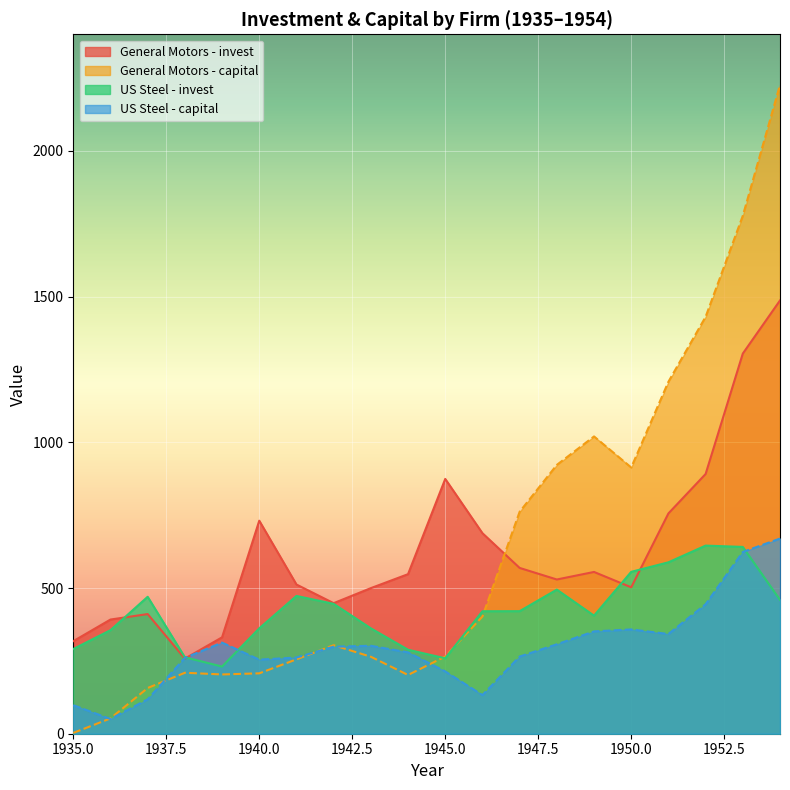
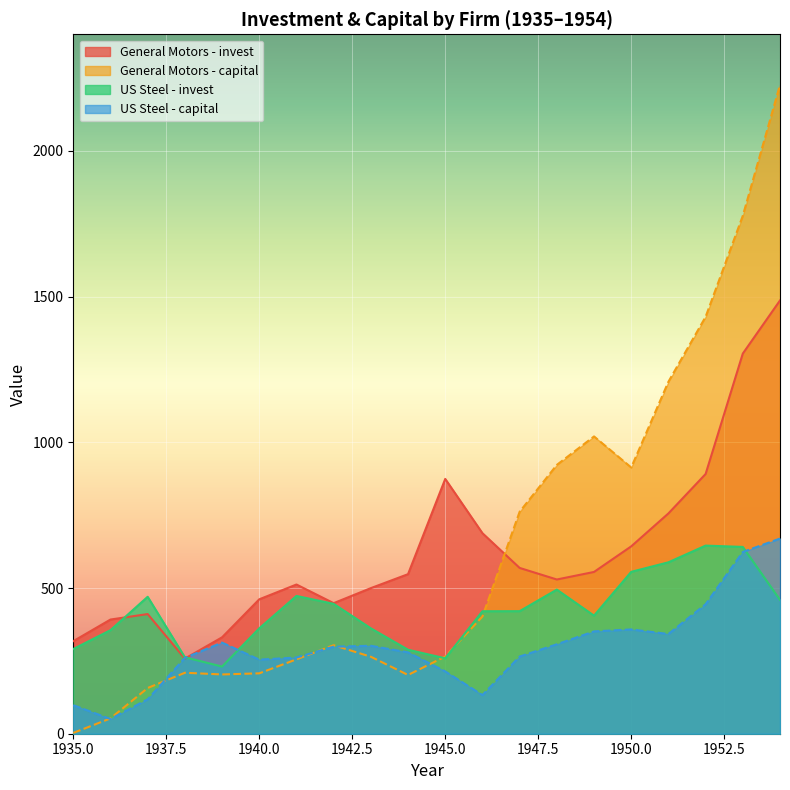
  {
    "General Motors - invest": {
      "1935.0": 320,
-     "1940.0": 730,
+     "1940.0": 460,
      "1945.0": 870,
-     "1950.0": 500
+     "1950.0": 640
    },
    "General Motors - capital": {
      "1935.0": 0,
      "1940.0": 210,
      "1950.0": 910
    },
    "US Steel - invest": {
      "1935.0": 290,
      "1940.0": 360,
      "1950.0": 560
    },
    "US Steel - capital": {
      "1935.0": 100,
      "1940.0": 250,
      "1945.0": 210,
      "1950.0": 360
    }
  }
